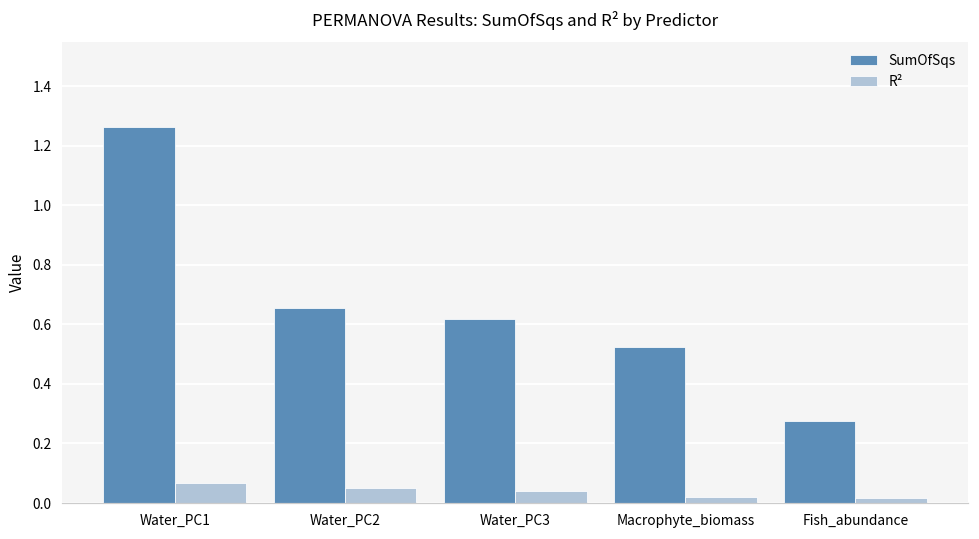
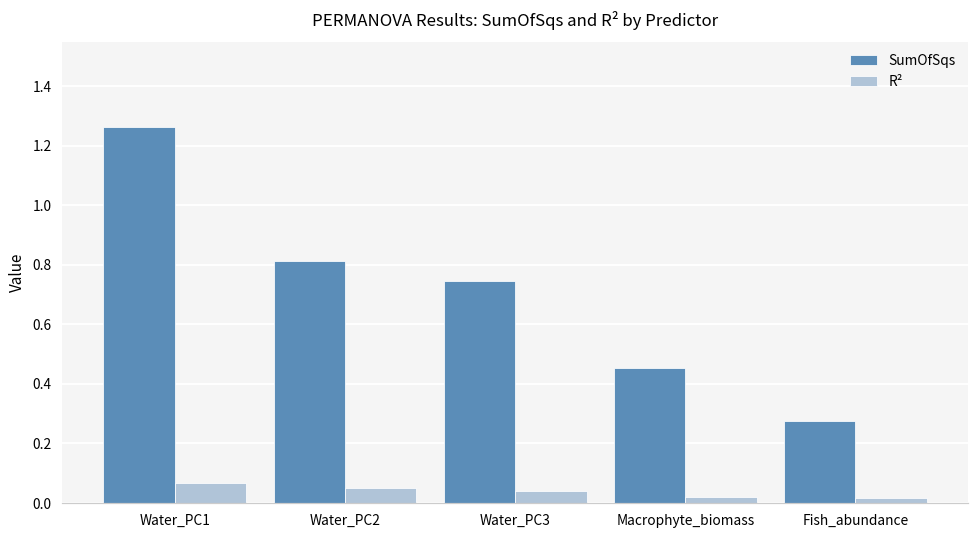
  {
    "SumOfSqs": {
      "Water_PC1": 1.26,
-     "Water_PC2": 0.66,
-     "Water_PC3": 0.62,
-     "Macrophyte_biomass": 0.52,
+     "Water_PC2": 0.81,
+     "Water_PC3": 0.74,
+     "Macrophyte_biomass": 0.46,
      "Fish_abundance": 0.28
    },
    "R²": {
      "Water_PC1": 0.07,
      "Water_PC2": 0.05,
      "Water_PC3": 0.04,
      "Macrophyte_biomass": 0.02,
      "Fish_abundance": 0.02
    }
  }
